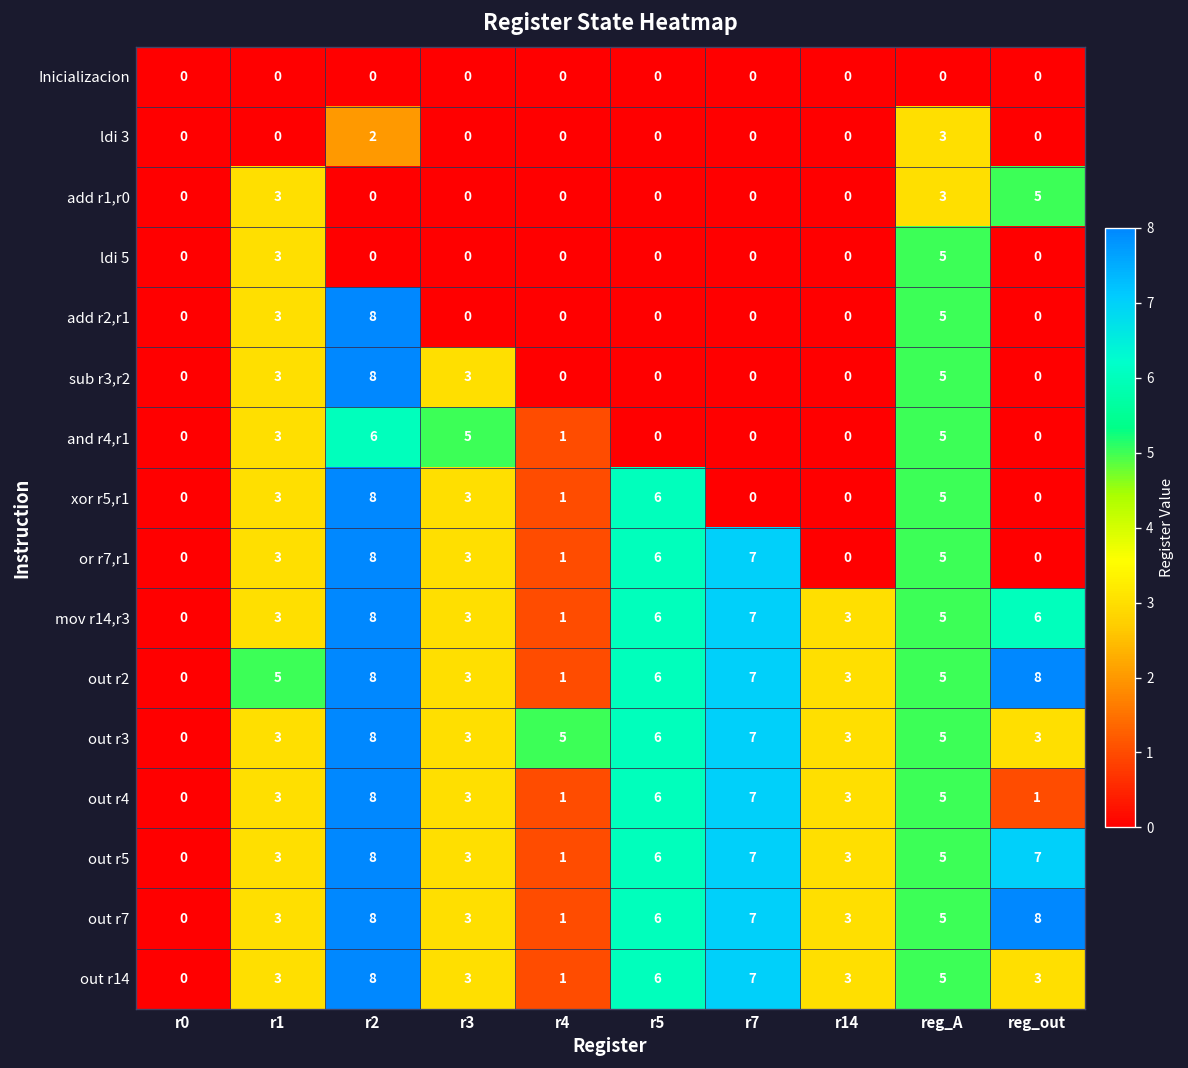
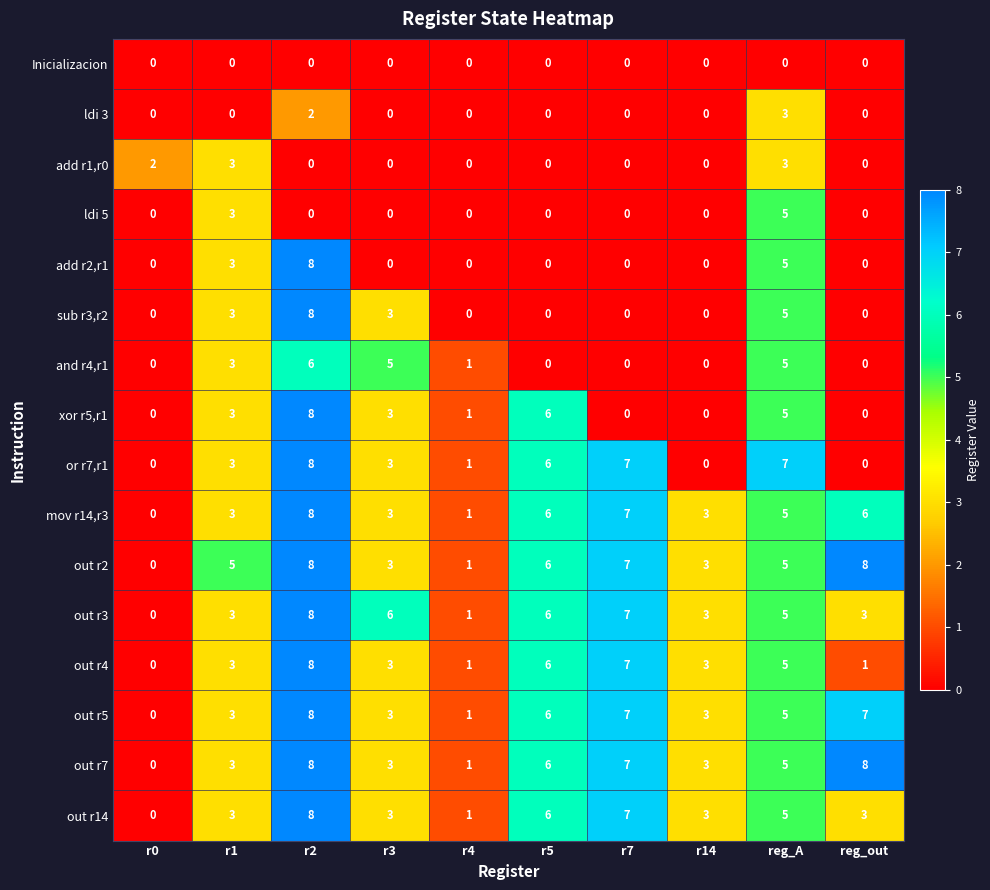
  {
    "Inicializacion": {
      "r0": 0,
      "r1": 0,
      "r2": 0,
      "r3": 0,
      "r4": 0,
      "r5": 0,
      "r7": 0,
      "r14": 0,
      "reg_A": 0,
      "reg_out": 0
    },
    "ldi 3": {
      "r0": 0,
      "r1": 0,
      "r2": 2,
      "r3": 0,
      "r4": 0,
      "r5": 0,
      "r7": 0,
      "r14": 0,
      "reg_A": 3,
      "reg_out": 0
    },
    "add r1,r0": {
-     "r0": 0,
+     "r0": 2,
      "r1": 3,
      "r2": 0,
      "r3": 0,
      "r4": 0,
      "r5": 0,
      "r7": 0,
      "r14": 0,
      "reg_A": 3,
-     "reg_out": 5
+     "reg_out": 0
    },
    "ldi 5": {
      "r0": 0,
      "r1": 3,
      "r2": 0,
      "r3": 0,
      "r4": 0,
      "r5": 0,
      "r7": 0,
      "r14": 0,
      "reg_A": 5,
      "reg_out": 0
    },
    "add r2,r1": {
      "r0": 0,
      "r1": 3,
      "r2": 8,
      "r3": 0,
      "r4": 0,
      "r5": 0,
      "r7": 0,
      "r14": 0,
      "reg_A": 5,
      "reg_out": 0
    },
    "sub r3,r2": {
      "r0": 0,
      "r1": 3,
      "r2": 8,
      "r3": 3,
      "r4": 0,
      "r5": 0,
      "r7": 0,
      "r14": 0,
      "reg_A": 5,
      "reg_out": 0
    },
    "and r4,r1": {
      "r0": 0,
      "r1": 3,
      "r2": 6,
      "r3": 5,
      "r4": 1,
      "r5": 0,
      "r7": 0,
      "r14": 0,
      "reg_A": 5,
      "reg_out": 0
    },
    "xor r5,r1": {
      "r0": 0,
      "r1": 3,
      "r2": 8,
      "r3": 3,
      "r4": 1,
      "r5": 6,
      "r7": 0,
      "r14": 0,
      "reg_A": 5,
      "reg_out": 0
    },
    "or r7,r1": {
      "r0": 0,
      "r1": 3,
      "r2": 8,
      "r3": 3,
      "r4": 1,
      "r5": 6,
      "r7": 7,
      "r14": 0,
-     "reg_A": 5,
+     "reg_A": 7,
      "reg_out": 0
    },
    "mov r14,r3": {
      "r0": 0,
      "r1": 3,
      "r2": 8,
      "r3": 3,
      "r4": 1,
      "r5": 6,
      "r7": 7,
      "r14": 3,
      "reg_A": 5,
      "reg_out": 6
    },
    "out r2": {
      "r0": 0,
      "r1": 5,
      "r2": 8,
      "r3": 3,
      "r4": 1,
      "r5": 6,
      "r7": 7,
      "r14": 3,
      "reg_A": 5,
      "reg_out": 8
    },
    "out r3": {
      "r0": 0,
      "r1": 3,
      "r2": 8,
-     "r3": 3,
-     "r4": 5,
+     "r3": 6,
+     "r4": 1,
      "r5": 6,
      "r7": 7,
      "r14": 3,
      "reg_A": 5,
      "reg_out": 3
    },
    "out r4": {
      "r0": 0,
      "r1": 3,
      "r2": 8,
      "r3": 3,
      "r4": 1,
      "r5": 6,
      "r7": 7,
      "r14": 3,
      "reg_A": 5,
      "reg_out": 1
    },
    "out r5": {
      "r0": 0,
      "r1": 3,
      "r2": 8,
      "r3": 3,
      "r4": 1,
      "r5": 6,
      "r7": 7,
      "r14": 3,
      "reg_A": 5,
      "reg_out": 7
    },
    "out r7": {
      "r0": 0,
      "r1": 3,
      "r2": 8,
      "r3": 3,
      "r4": 1,
      "r5": 6,
      "r7": 7,
      "r14": 3,
      "reg_A": 5,
      "reg_out": 8
    },
    "out r14": {
      "r0": 0,
      "r1": 3,
      "r2": 8,
      "r3": 3,
      "r4": 1,
      "r5": 6,
      "r7": 7,
      "r14": 3,
      "reg_A": 5,
      "reg_out": 3
    }
  }
